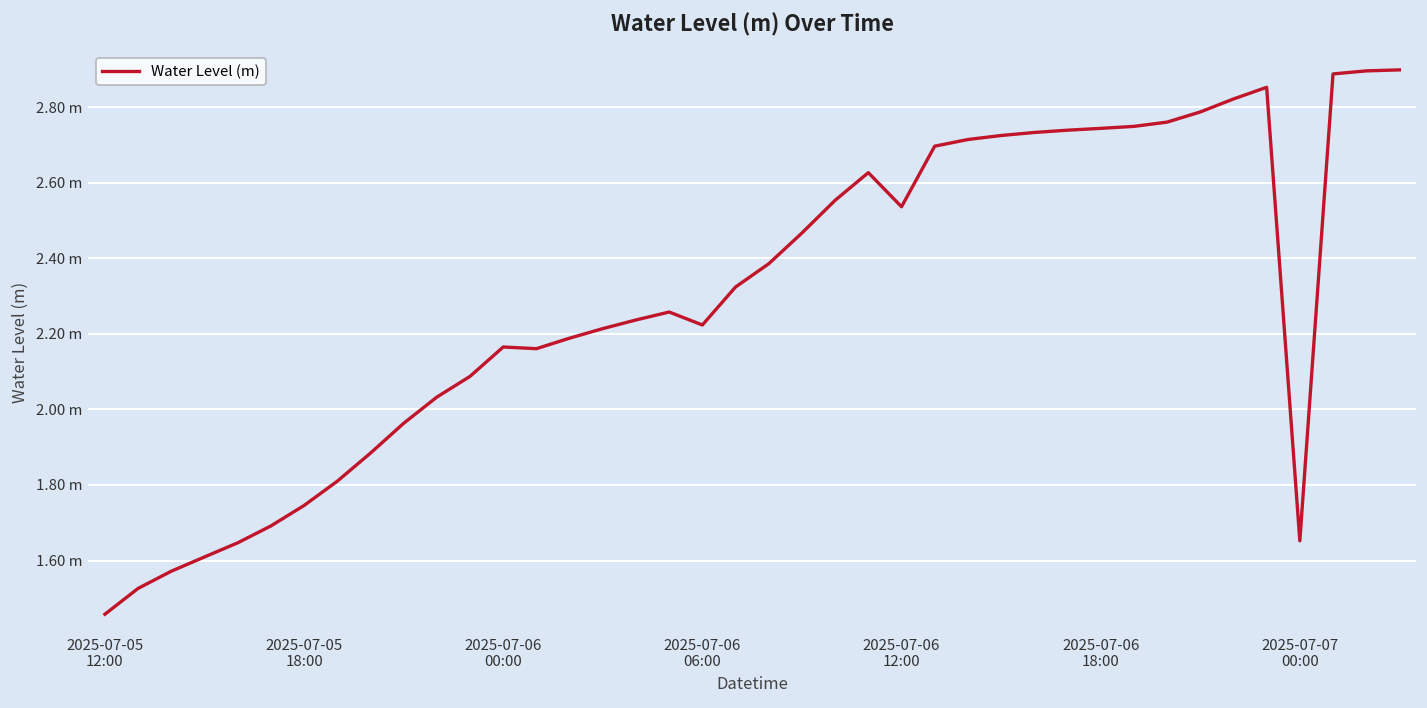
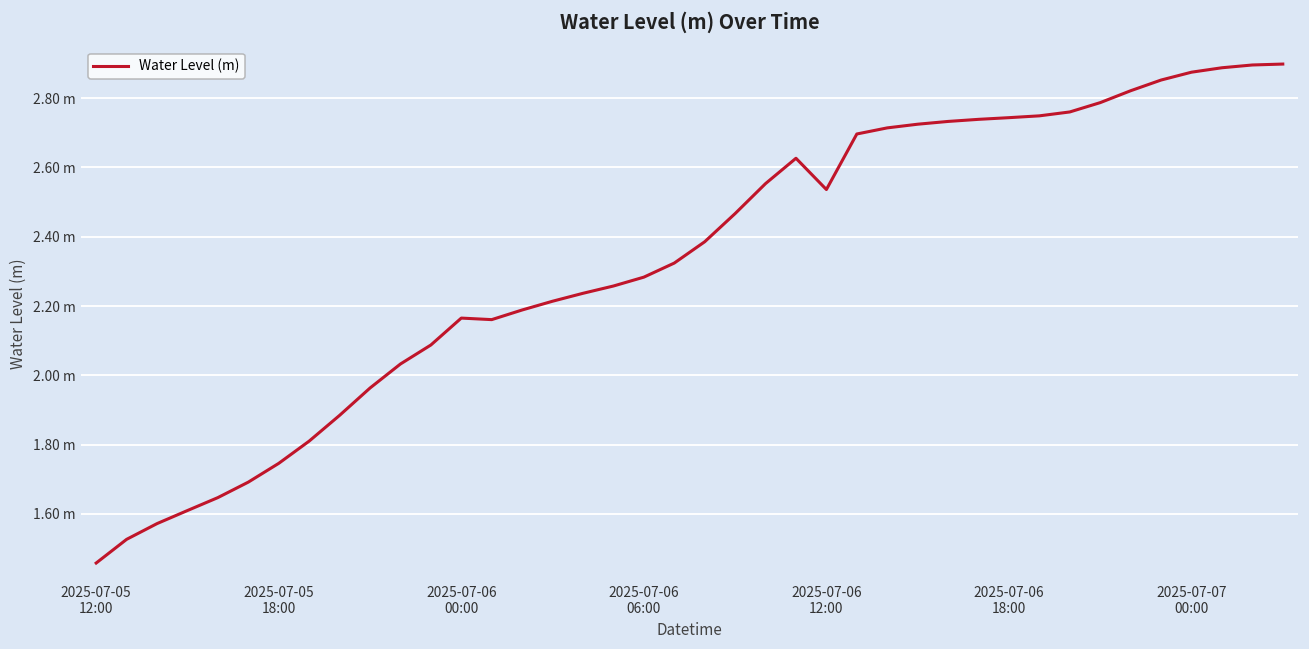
  {
    "2025-07-05 12:00": "1.46 m",
    "2025-07-05 18:00": "1.75 m",
    "2025-07-06 00:00": "2.17 m",
-   "2025-07-06 06:00": "2.22 m",
+   "2025-07-06 06:00": "2.28 m",
    "2025-07-06 12:00": "2.54 m",
    "2025-07-06 18:00": "2.74 m",
-   "2025-07-07 00:00": "1.65 m"
+   "2025-07-07 00:00": "2.88 m"
  }
